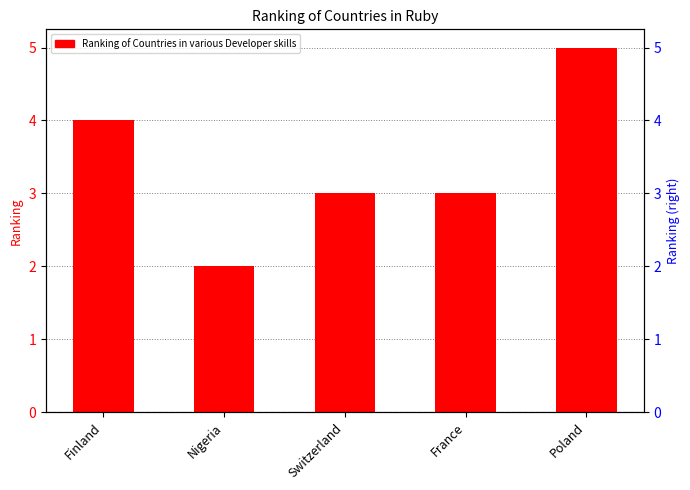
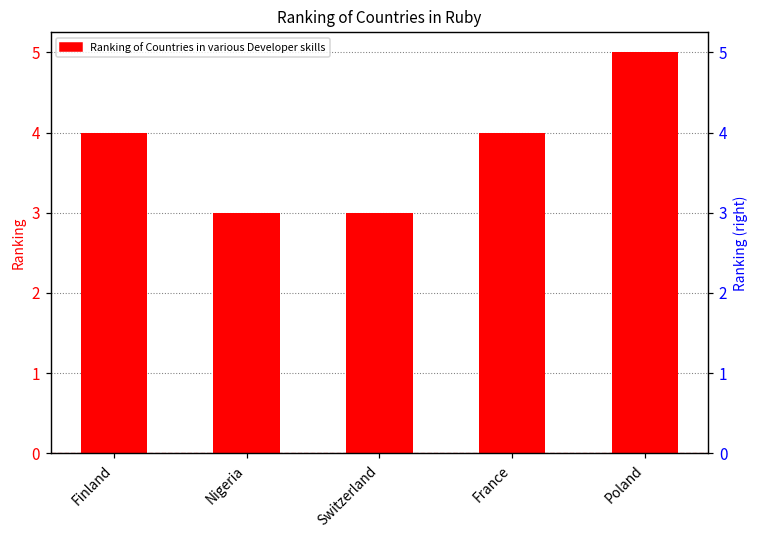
  {
    "Finland": 4,
-   "Nigeria": 2,
+   "Nigeria": 3,
    "Switzerland": 3,
-   "France": 3,
+   "France": 4,
    "Poland": 5
  }
